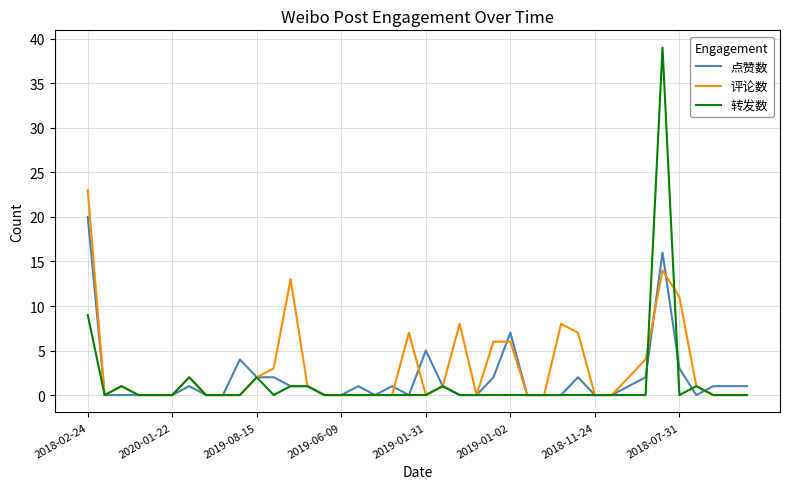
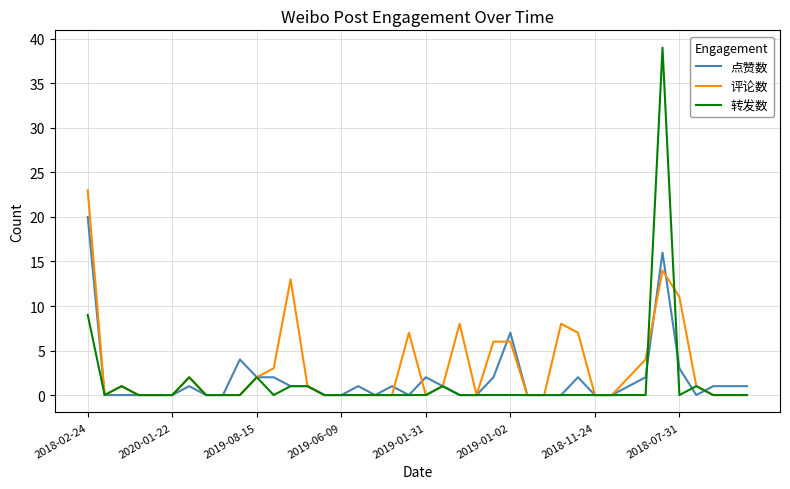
  {
    "点赞数": {
      "2018-02-24": 20,
-     "2019-01-31": 5,
+     "2019-01-31": 2,
      "2019-01-02": 7,
      "2018-07-31": 3
    },
    "评论数": {
      "2018-02-24": 23,
      "2019-01-02": 6,
      "2018-07-31": 11
    },
    "转发数": {
      "2018-02-24": 9,
      "2019-01-02": 0,
      "2018-07-31": 0
    }
  }
